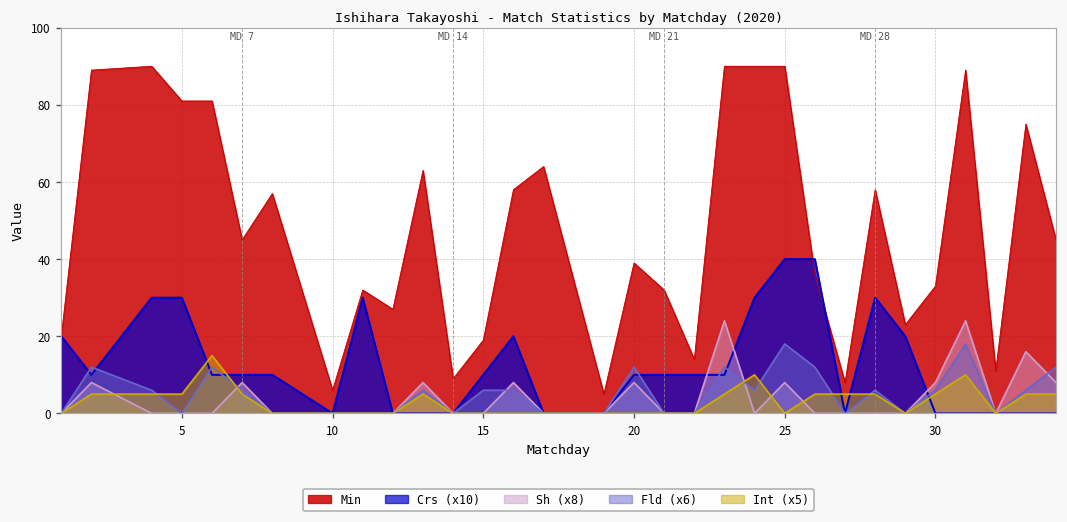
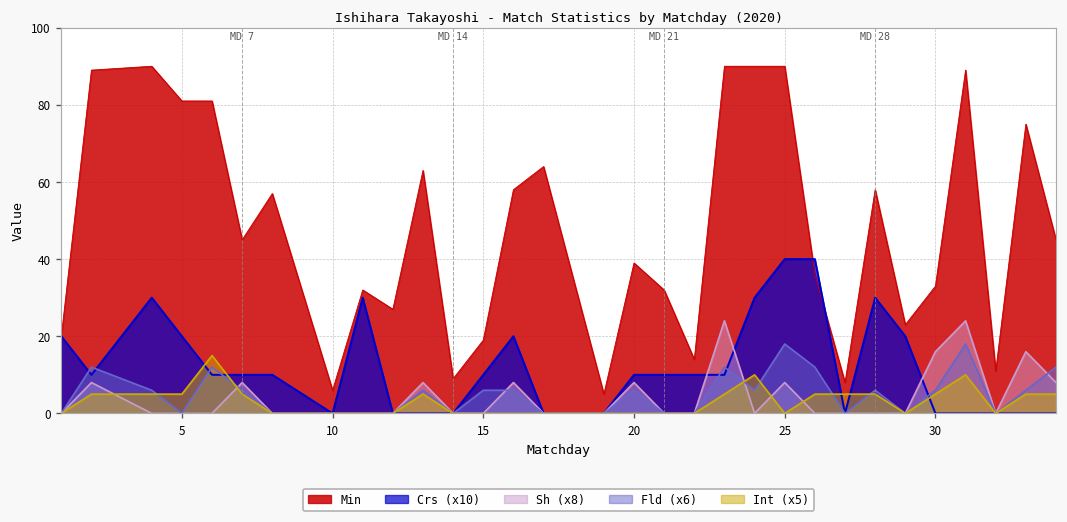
  {
    "Min": {
      "5": 81,
      "10": 6,
      "15": 19,
      "20": 39,
      "25": 90,
      "30": 33
    },
    "Crs (x10)": {
-     "5": 30,
+     "5": 20,
      "15": 10,
      "20": 10,
      "25": 40,
      "30": 0
    },
    "Sh (x8)": {
      "20": 8,
      "25": 8,
-     "30": 8
+     "30": 16
    },
    "Fld (x6)": {
      "15": 6,
-     "20": 12,
+     "20": 6,
      "25": 18,
      "30": 6
    },
    "Int (x5)": {
      "5": 5,
      "20": 0,
      "25": 0,
      "30": 5
    }
  }
